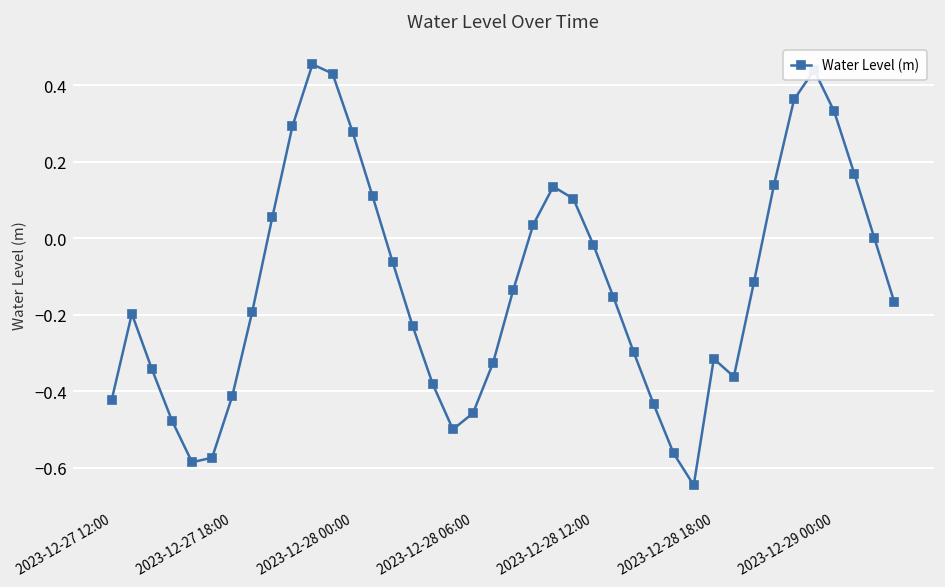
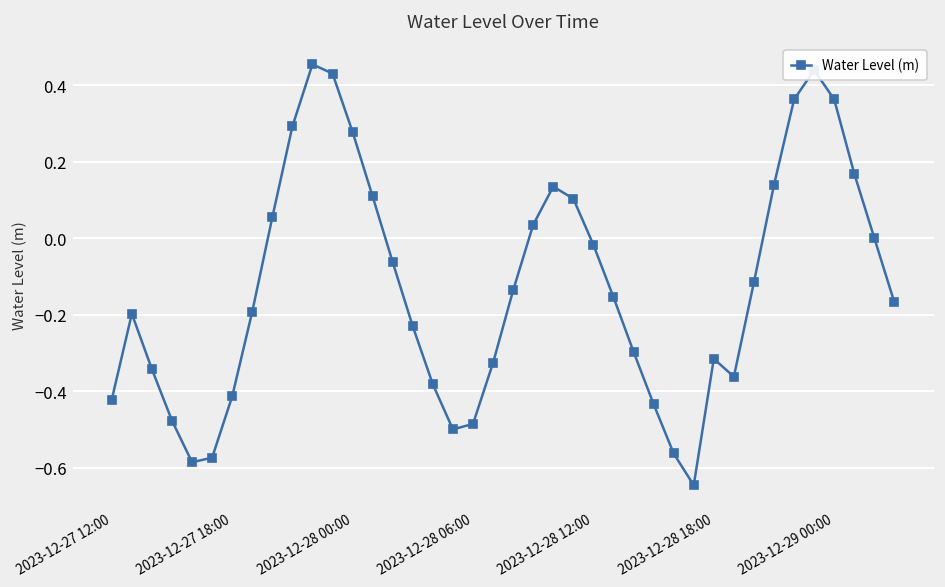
  {
    "2023-12-27 12:00": -0.42,
    "2023-12-27 18:00": -0.41,
    "2023-12-28 00:00": 0.28,
-   "2023-12-28 06:00": -0.46,
+   "2023-12-28 06:00": -0.49,
    "2023-12-28 12:00": -0.02,
    "2023-12-28 18:00": -0.31,
-   "2023-12-29 00:00": 0.33
+   "2023-12-29 00:00": 0.36
  }
